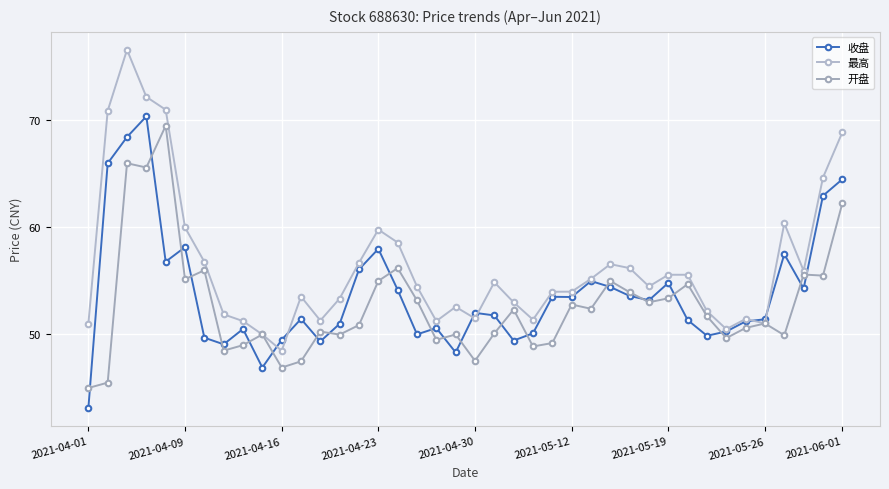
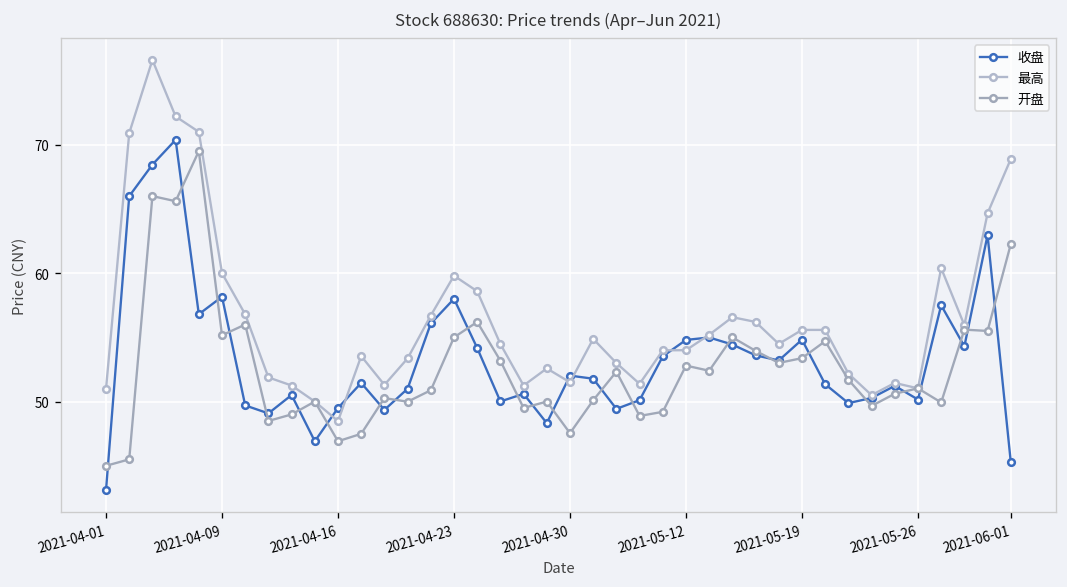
  {
    "收盘": {
      "2021-04-01": 43.1,
      "2021-04-09": 58.2,
      "2021-04-16": 49.5,
      "2021-04-23": 58.0,
      "2021-04-30": 52.0,
-     "2021-05-12": 53.5,
+     "2021-05-12": 54.8,
      "2021-05-19": 54.8,
-     "2021-05-26": 51.4,
-     "2021-06-01": 64.5
+     "2021-05-26": 50.2,
+     "2021-06-01": 45.3
    }
  }
